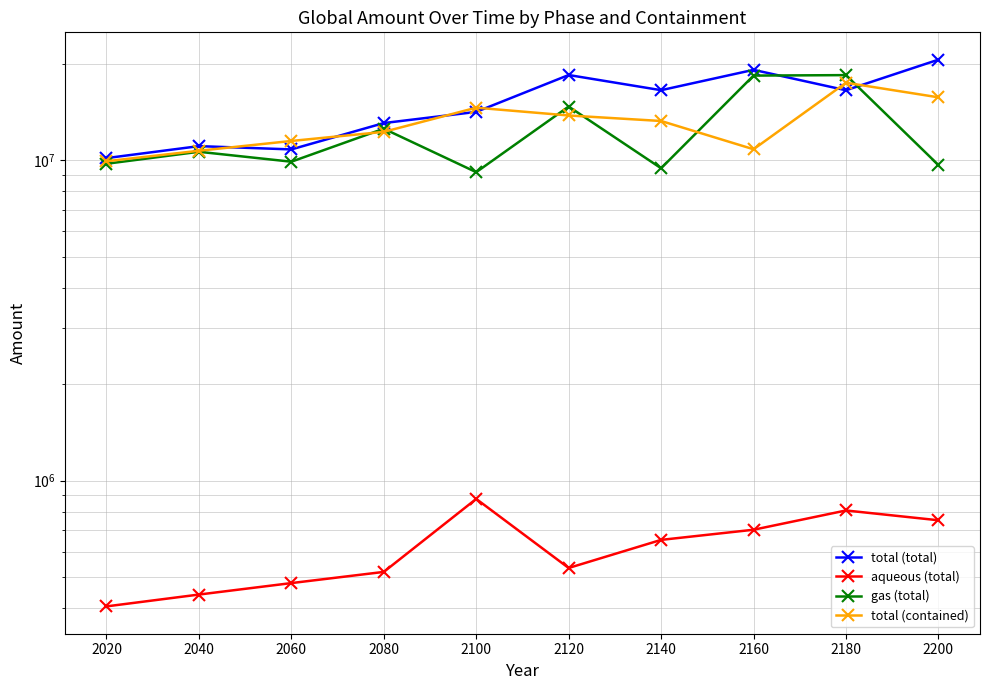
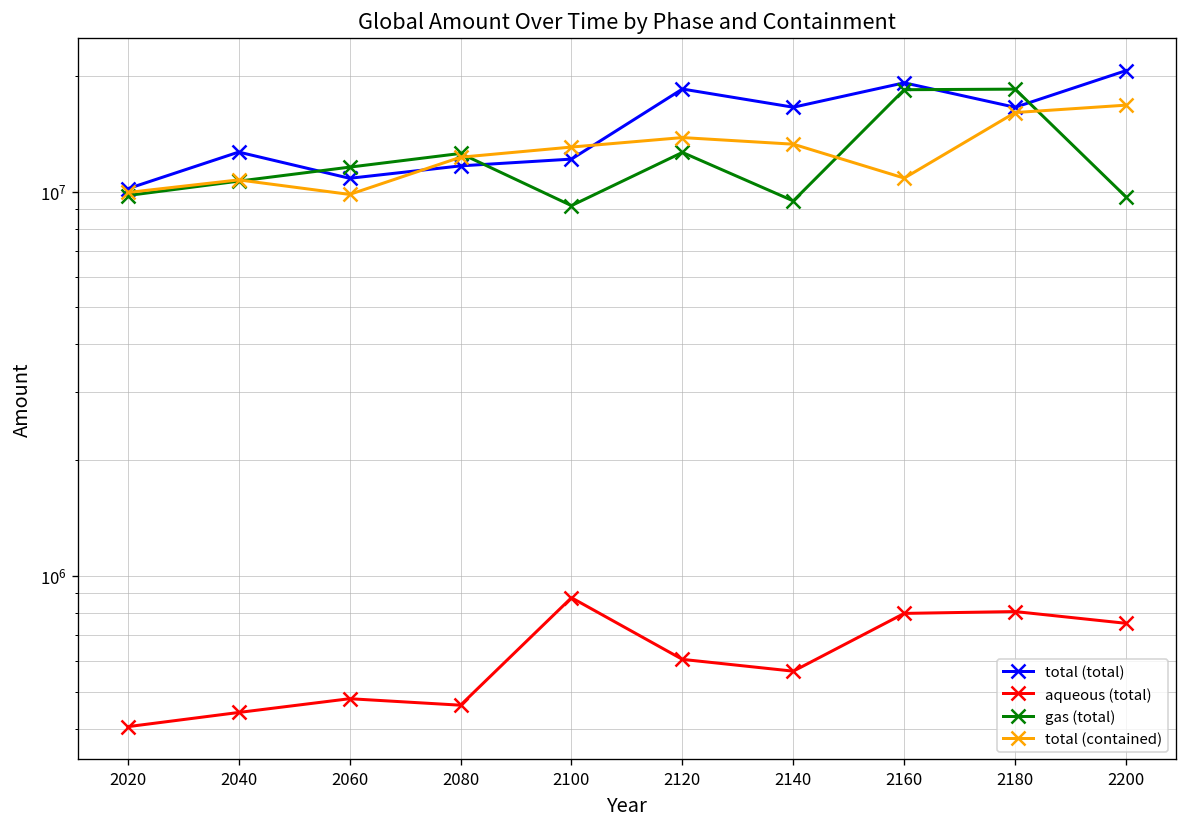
  {
    "total (total)": {
      "2020": 10200000,
-     "2040": 11100000,
+     "2040": 12700000,
      "2060": 10800000,
-     "2080": 13100000,
-     "2100": 14000000,
+     "2080": 11700000,
+     "2100": 12100000,
      "2120": 18000000,
      "2140": 17000000,
      "2160": 19000000,
      "2180": 17000000,
      "2200": 21000000
    },
    "aqueous (total)": {
      "2020": 410000,
      "2040": 440000,
      "2060": 480000,
-     "2080": 520000,
+     "2080": 460000,
      "2100": 880000,
-     "2120": 530000,
-     "2140": 650000,
-     "2160": 700000,
+     "2120": 610000,
+     "2140": 560000,
+     "2160": 800000,
      "2180": 810000,
      "2200": 750000
    },
    "gas (total)": {
      "2020": 9800000,
-     "2060": 9900000,
+     "2060": 11600000,
      "2080": 12600000,
      "2100": 9200000,
-     "2120": 15000000,
+     "2120": 12600000,
      "2140": 9500000,
      "2160": 18000000,
      "2180": 18000000,
      "2200": 9700000
    },
    "total (contained)": {
      "2020": 9900000,
-     "2060": 11500000,
+     "2060": 9800000,
      "2080": 12300000,
-     "2100": 15000000,
+     "2100": 13100000,
      "2120": 13800000,
      "2140": 13300000,
      "2160": 10800000,
-     "2180": 17000000,
-     "2200": 16000000
+     "2180": 16000000,
+     "2200": 17000000
    }
  }
